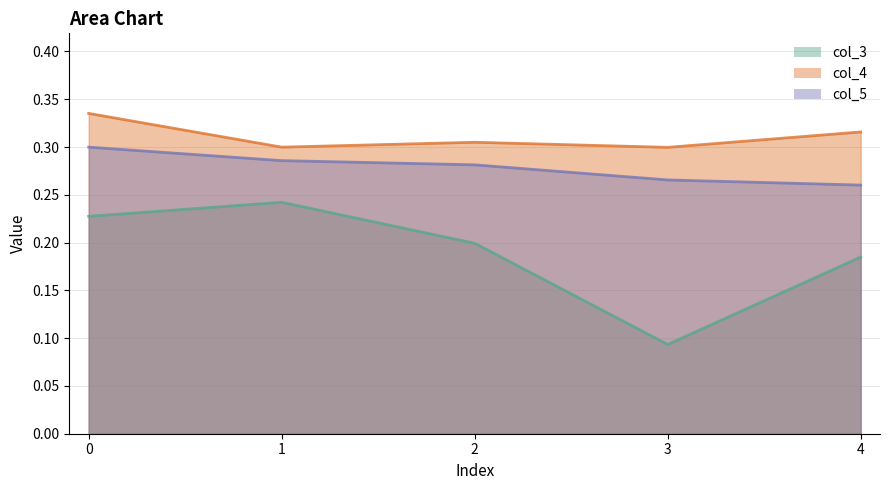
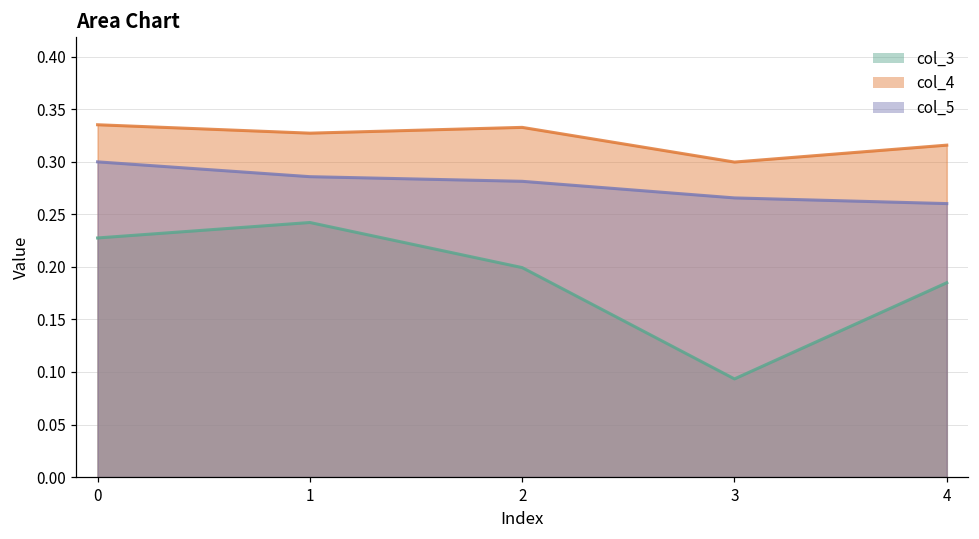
  {
    "col_4": {
      "0": 0.34,
-     "1": 0.30,
-     "2": 0.31,
+     "1": 0.33,
+     "2": 0.33,
      "3": 0.30,
      "4": 0.32
    }
  }
